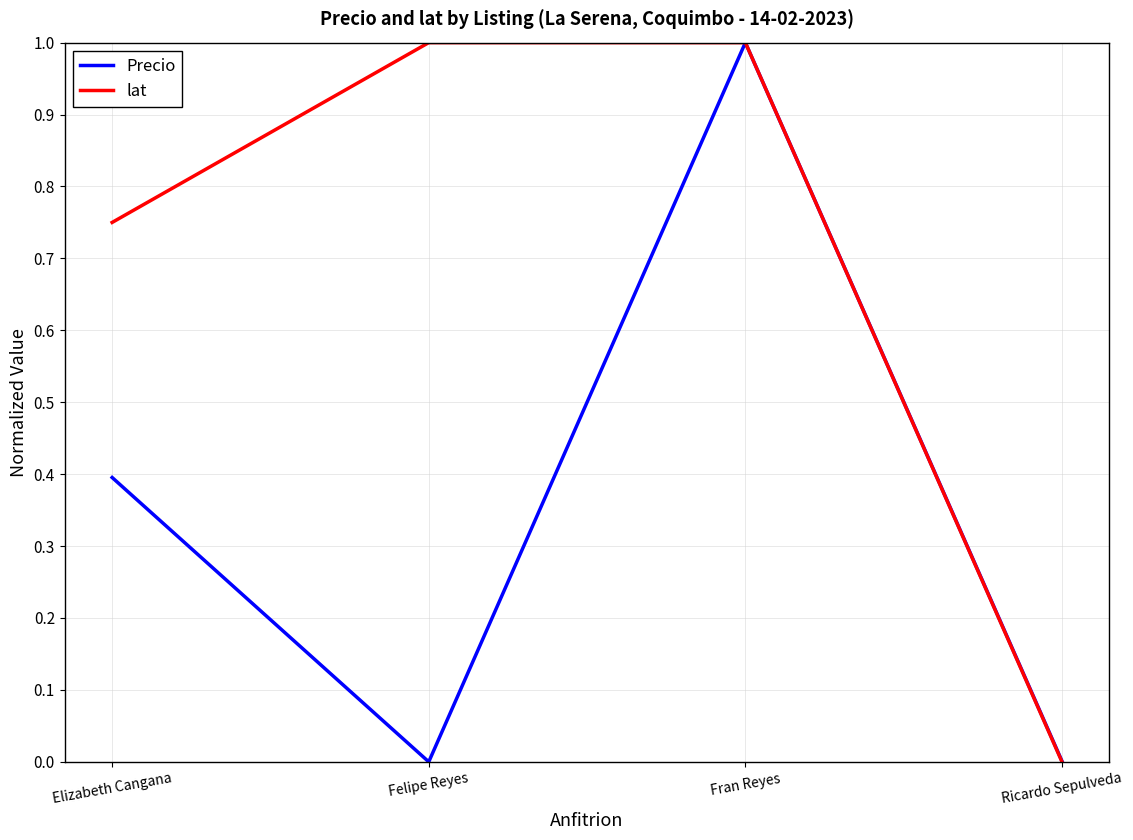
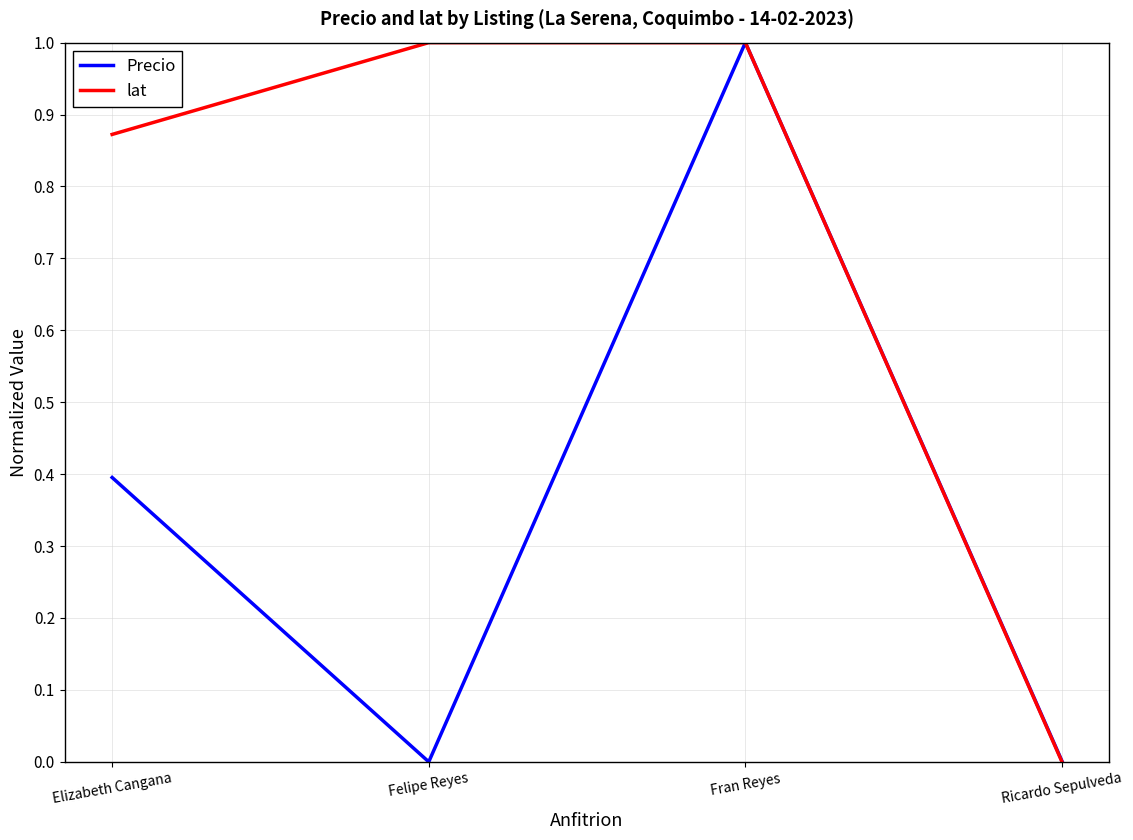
  {
    "Precio": {
      "Elizabeth Cangana": 0.40,
      "Felipe Reyes": 0.00
    },
    "lat": {
-     "Elizabeth Cangana": 0.75,
+     "Elizabeth Cangana": 0.87,
      "Felipe Reyes": 1.00
    }
  }
